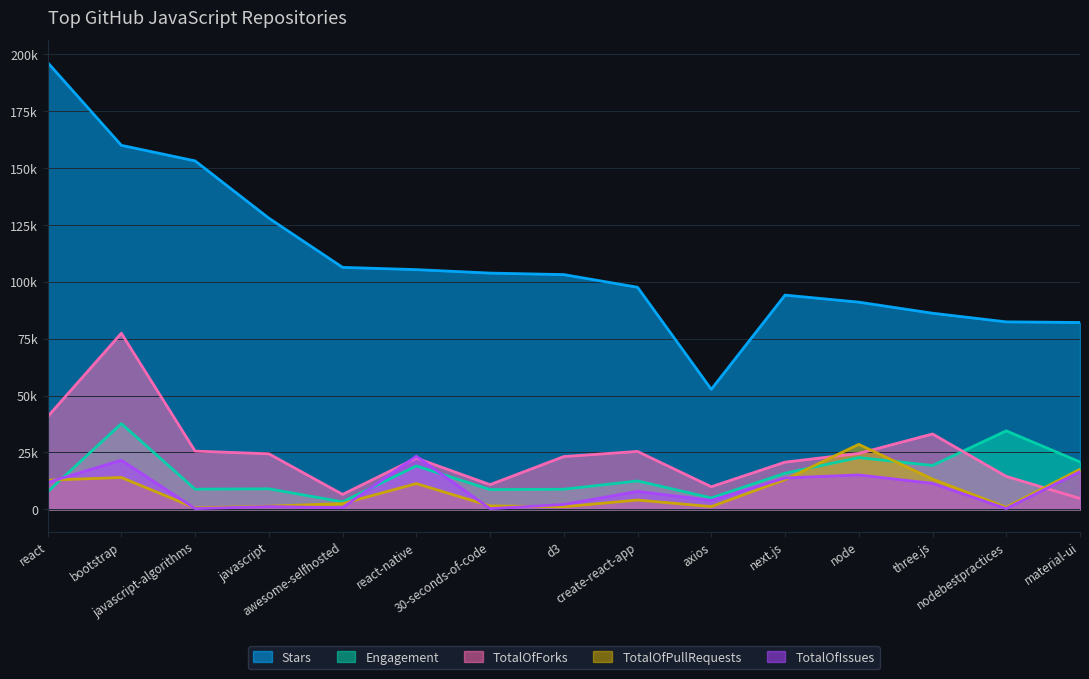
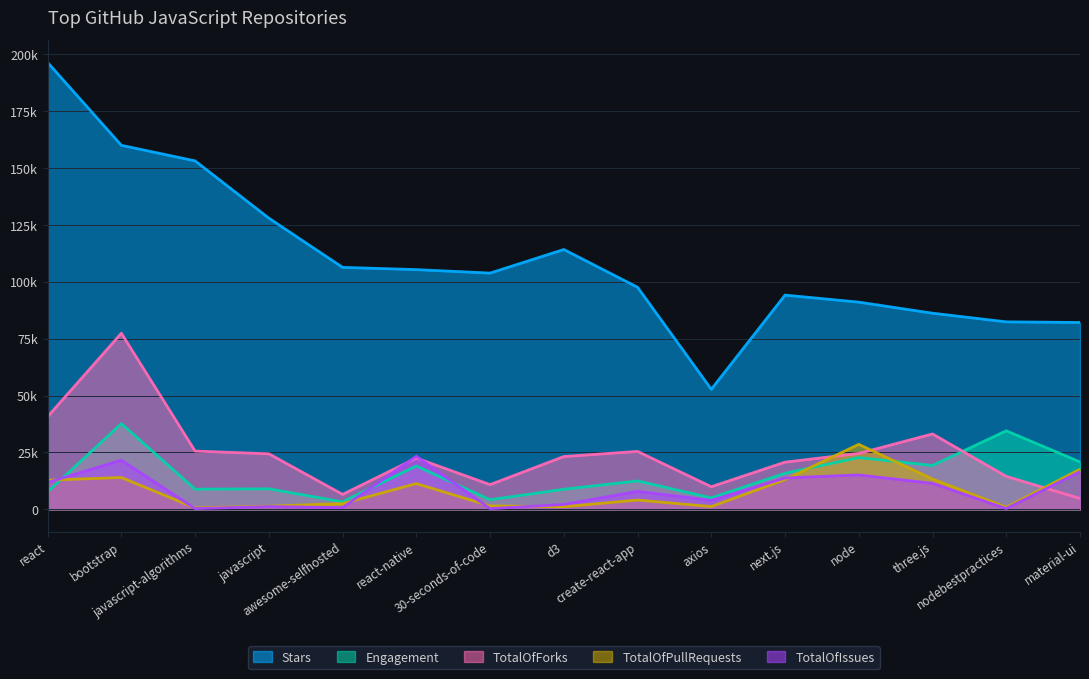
  {
    "Stars": {
      "react": 196000,
      "bootstrap": 160000,
      "javascript-algorithms": 153000,
      "javascript": 128000,
      "awesome-selfhosted": 106000,
      "react-native": 105000,
      "30-seconds-of-code": 104000,
-     "d3": 103000,
+     "d3": 114000,
      "create-react-app": 98000,
      "axios": 53000,
      "next.js": 94000,
      "node": 91000,
      "three.js": 86000,
      "nodebestpractices": 82000,
      "material-ui": 82000
    },
    "Engagement": {
      "react": 8000,
      "bootstrap": 38000,
      "javascript-algorithms": 9000,
      "javascript": 9000,
      "react-native": 19000,
-     "30-seconds-of-code": 9000,
+     "30-seconds-of-code": 4000,
      "d3": 9000,
      "create-react-app": 12000,
      "axios": 5000,
      "next.js": 16000,
      "node": 23000,
      "three.js": 19000,
      "nodebestpractices": 35000,
      "material-ui": 21000
    },
    "TotalOfForks": {
      "react": 41000,
      "bootstrap": 77000,
      "javascript-algorithms": 26000,
      "javascript": 24000,
      "awesome-selfhosted": 7000,
      "30-seconds-of-code": 11000,
      "d3": 23000,
      "create-react-app": 25000,
      "axios": 10000,
      "next.js": 21000,
      "node": 25000,
      "three.js": 33000,
      "nodebestpractices": 14000,
      "material-ui": 5000
    },
    "TotalOfPullRequests": {
      "bootstrap": 14000,
      "react-native": 11000,
      "30-seconds-of-code": 1000,
      "create-react-app": 4000,
      "axios": 1000,
      "node": 29000,
      "three.js": 13000
    },
    "TotalOfIssues": {
      "bootstrap": 22000,
      "awesome-selfhosted": 1000,
      "30-seconds-of-code": 0,
      "create-react-app": 8000,
      "axios": 4000,
      "node": 15000,
      "three.js": 11000
    }
  }
